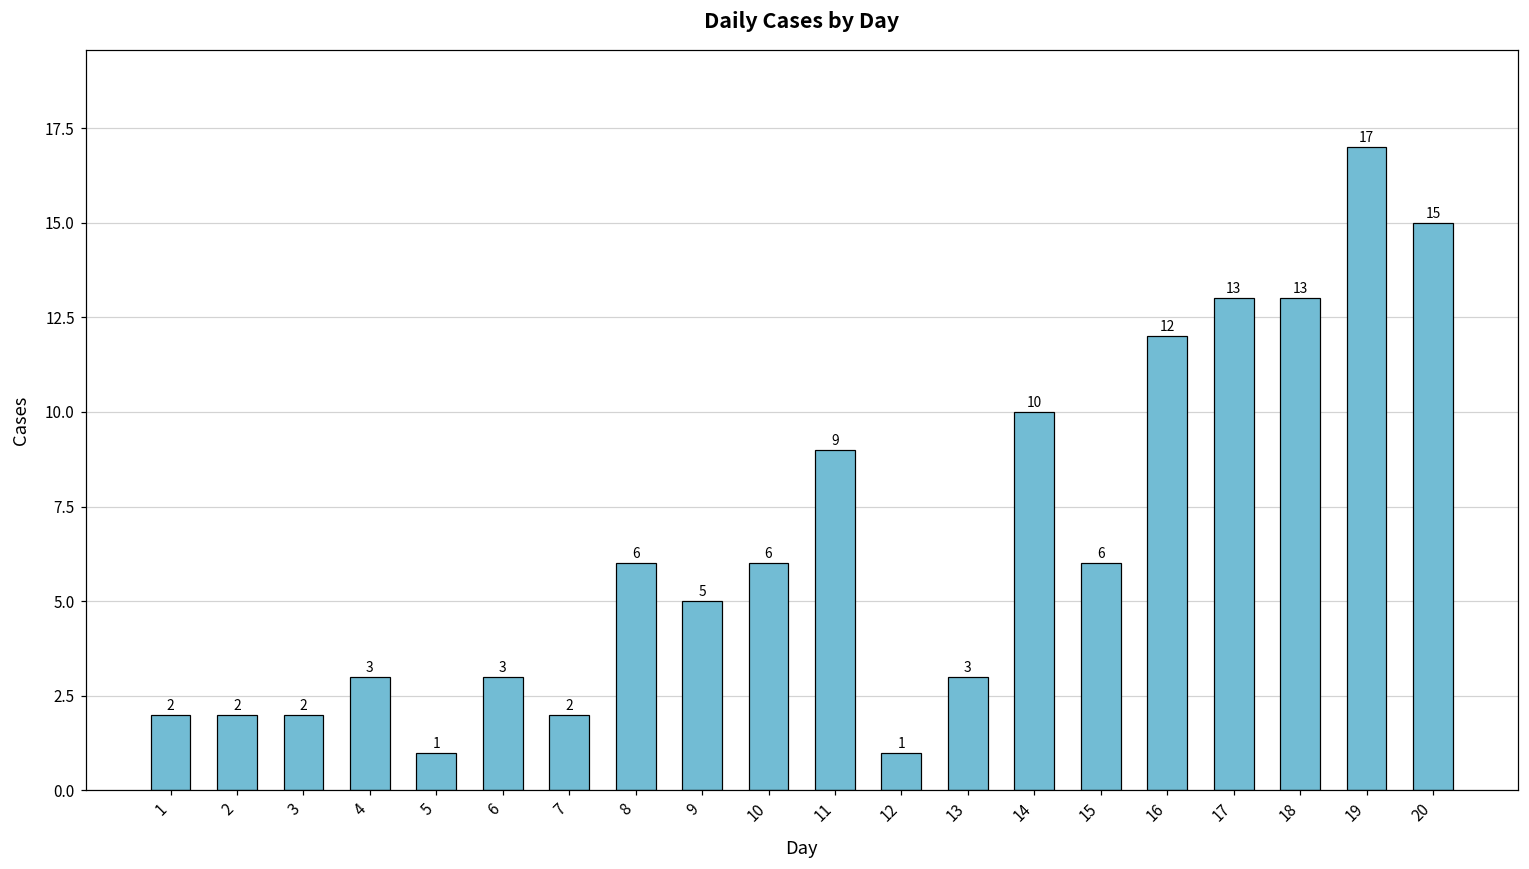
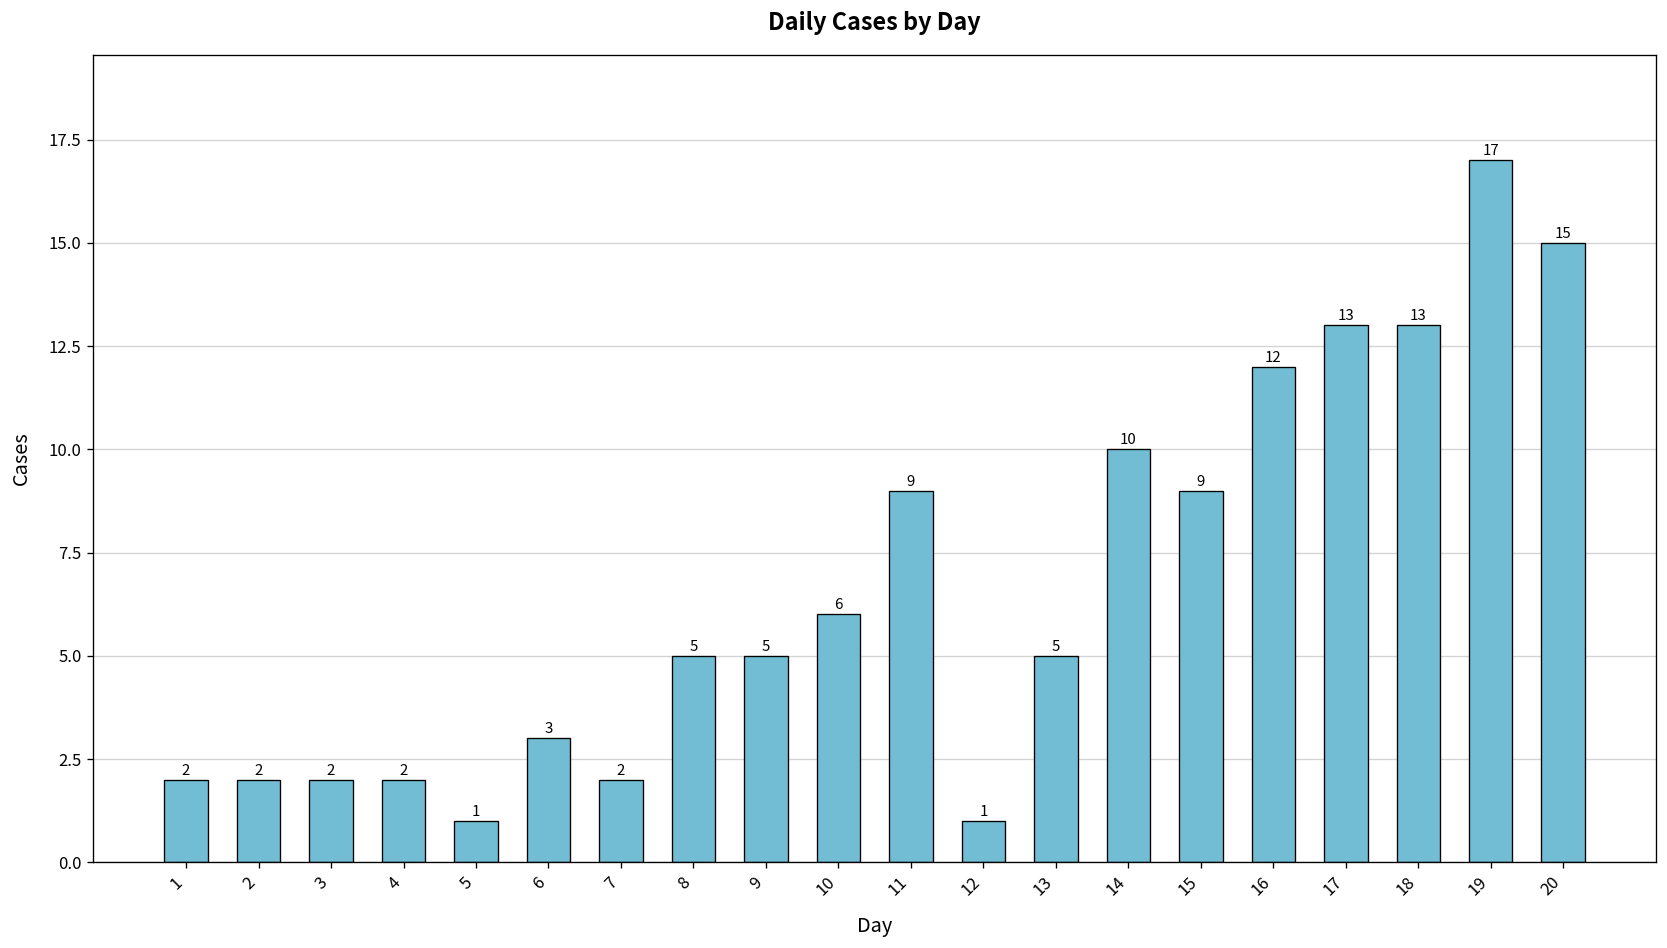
  {
    "1": 2,
    "2": 2,
    "3": 2,
-   "4": 3,
+   "4": 2,
    "5": 1,
    "6": 3,
    "7": 2,
-   "8": 6,
+   "8": 5,
    "9": 5,
    "10": 6,
    "11": 9,
    "12": 1,
-   "13": 3,
+   "13": 5,
    "14": 10,
-   "15": 6,
+   "15": 9,
    "16": 12,
    "17": 13,
    "18": 13,
    "19": 17,
    "20": 15
  }
